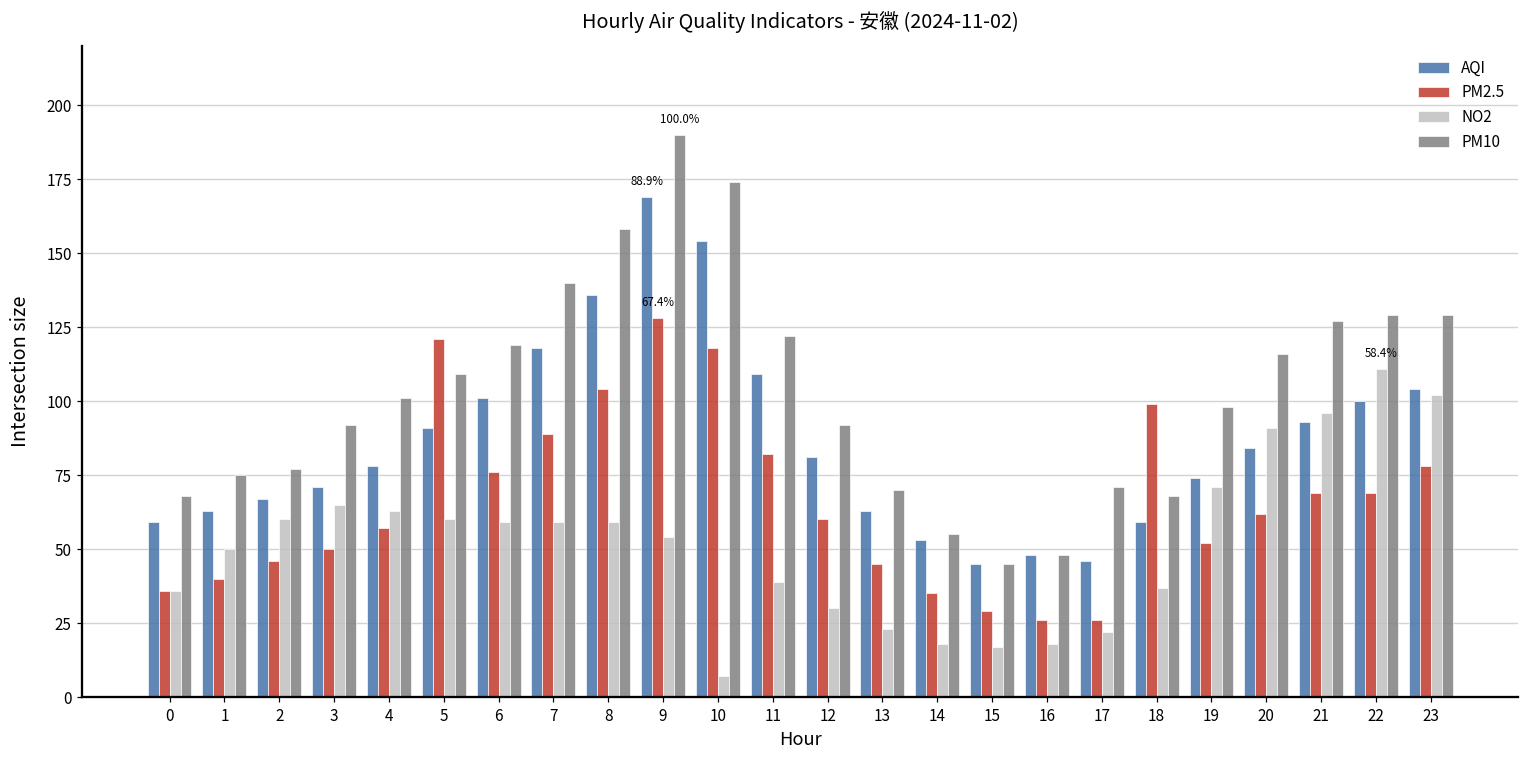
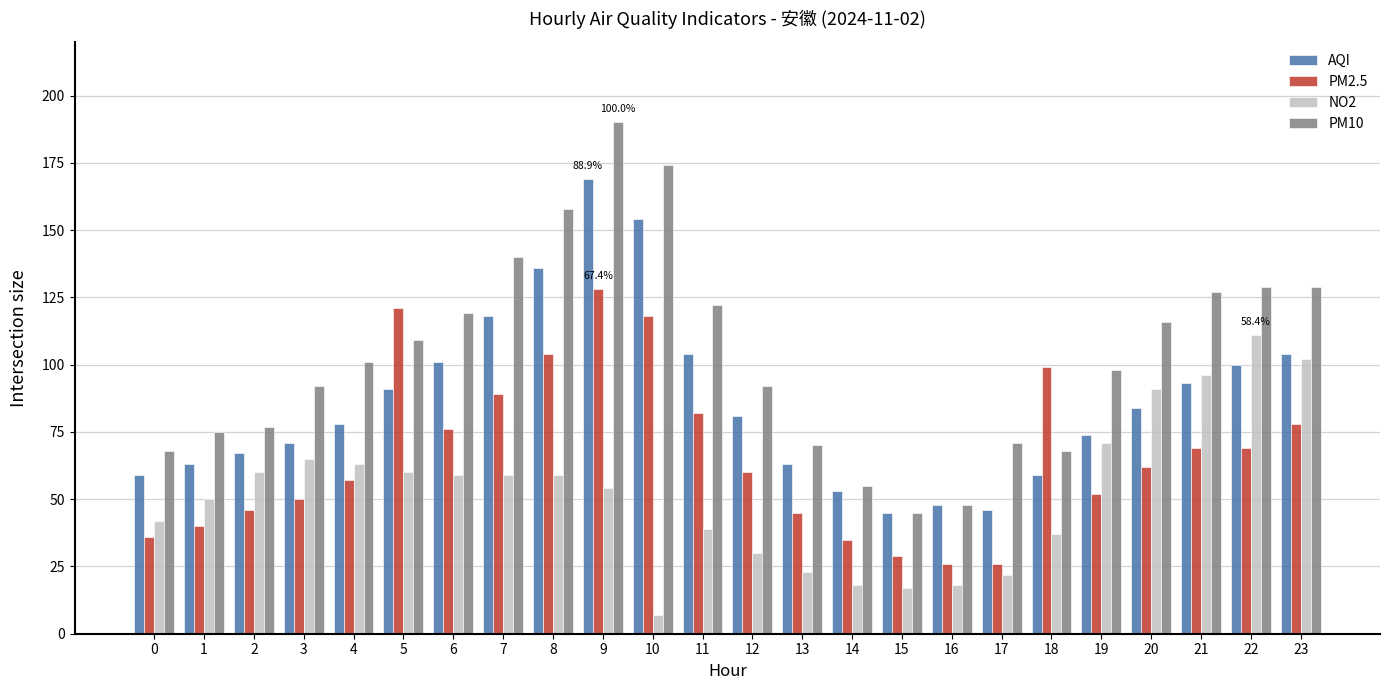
  {
    "AQI": {
      "0": 59,
      "1": 63,
      "2": 67,
      "3": 71,
      "4": 78,
      "5": 91,
      "6": 101,
      "7": 118,
      "8": 136,
      "10": 154,
-     "11": 109,
+     "11": 104,
      "12": 81,
      "13": 63,
      "14": 53,
      "15": 45,
      "16": 48,
      "17": 46,
      "18": 59,
      "19": 74,
      "20": 84,
      "21": 93,
      "22": 100,
      "23": 104
    },
    "PM2.5": {
      "0": 36,
      "1": 40,
      "2": 46,
      "3": 50,
      "4": 57,
      "5": 121,
      "6": 76,
      "7": 89,
      "8": 104,
      "10": 118,
      "11": 82,
      "12": 60,
      "13": 45,
      "14": 35,
      "15": 29,
      "16": 26,
      "17": 26,
      "18": 99,
      "19": 52,
      "20": 62,
      "21": 69,
      "22": 69,
      "23": 78
    },
    "NO2": {
-     "0": 36,
+     "0": 42,
      "1": 50,
      "2": 60,
      "3": 65,
      "4": 63,
      "5": 60,
      "6": 59,
      "7": 59,
      "8": 59,
      "9": 54,
      "10": 7,
      "11": 39,
      "12": 30,
      "13": 23,
      "14": 18,
      "15": 17,
      "16": 18,
      "17": 22,
      "18": 37,
      "19": 71,
      "20": 91,
      "21": 96,
      "23": 102
    },
    "PM10": {
      "0": 68,
      "1": 75,
      "2": 77,
      "3": 92,
      "4": 101,
      "5": 109,
      "6": 119,
      "7": 140,
      "8": 158,
      "10": 174,
      "11": 122,
      "12": 92,
      "13": 70,
      "14": 55,
      "15": 45,
      "16": 48,
      "17": 71,
      "18": 68,
      "19": 98,
      "20": 116,
      "21": 127,
      "22": 129,
      "23": 129
    }
  }
